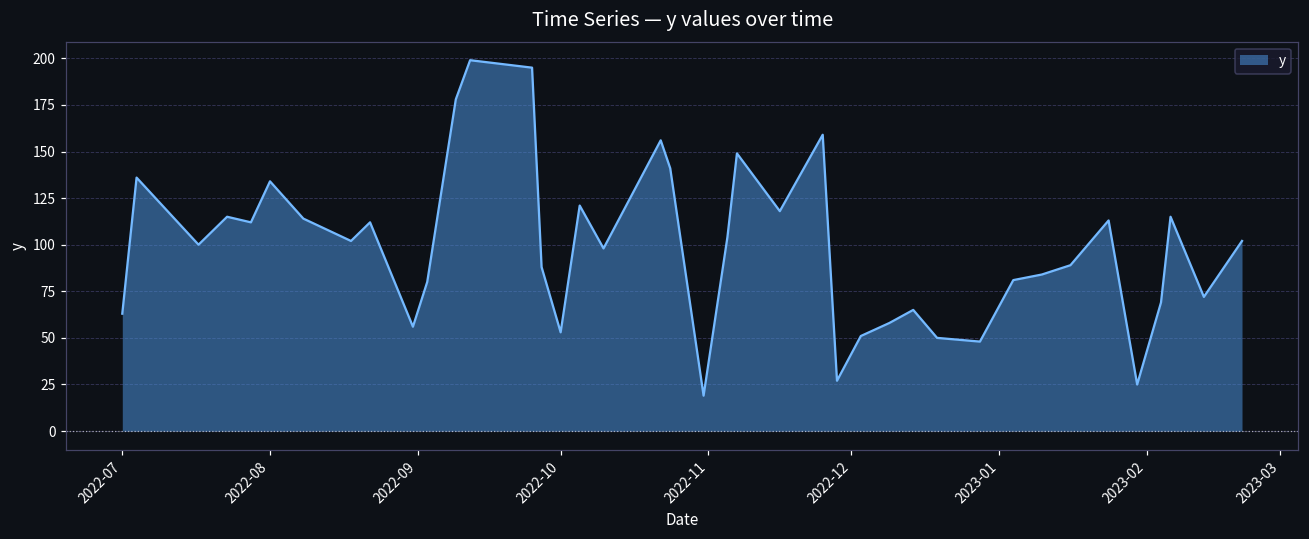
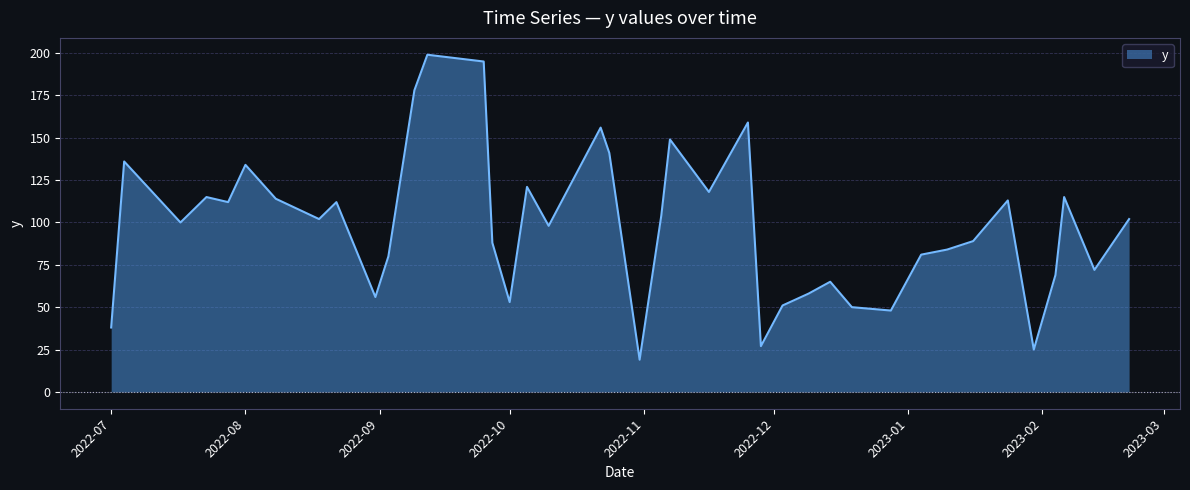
  {
-   "2022-07": 63,
+   "2022-07": 38,
    "2022-08": 134,
    "2022-10": 53
  }
